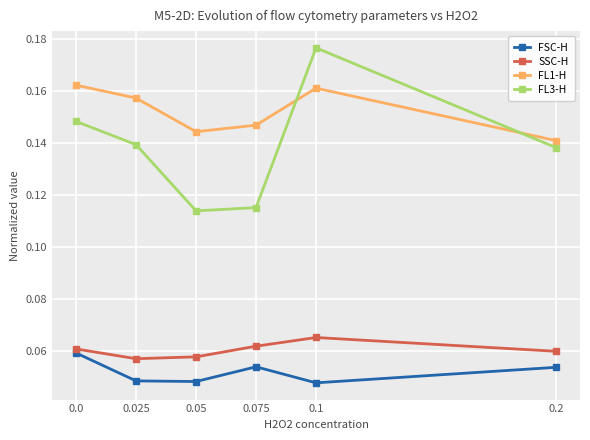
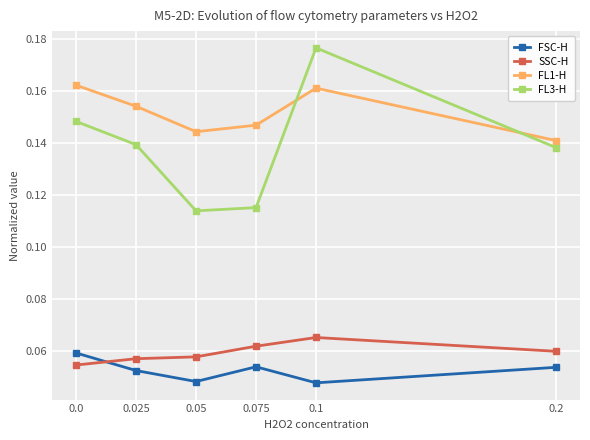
  {
    "FSC-H": {
      "0.0": 0.059,
-     "0.025": 0.048,
+     "0.025": 0.052,
      "0.05": 0.048,
      "0.075": 0.054,
      "0.1": 0.048,
      "0.2": 0.054
    },
    "SSC-H": {
-     "0.0": 0.061,
+     "0.0": 0.055,
      "0.025": 0.057,
      "0.05": 0.058,
      "0.075": 0.062,
      "0.1": 0.065,
      "0.2": 0.060
    },
    "FL1-H": {
      "0.0": 0.162,
-     "0.025": 0.157,
+     "0.025": 0.154,
      "0.05": 0.144,
      "0.075": 0.147,
      "0.1": 0.161,
      "0.2": 0.141
    },
    "FL3-H": {
      "0.0": 0.148,
      "0.025": 0.139,
      "0.05": 0.114,
      "0.075": 0.115,
      "0.1": 0.177,
      "0.2": 0.138
    }
  }
